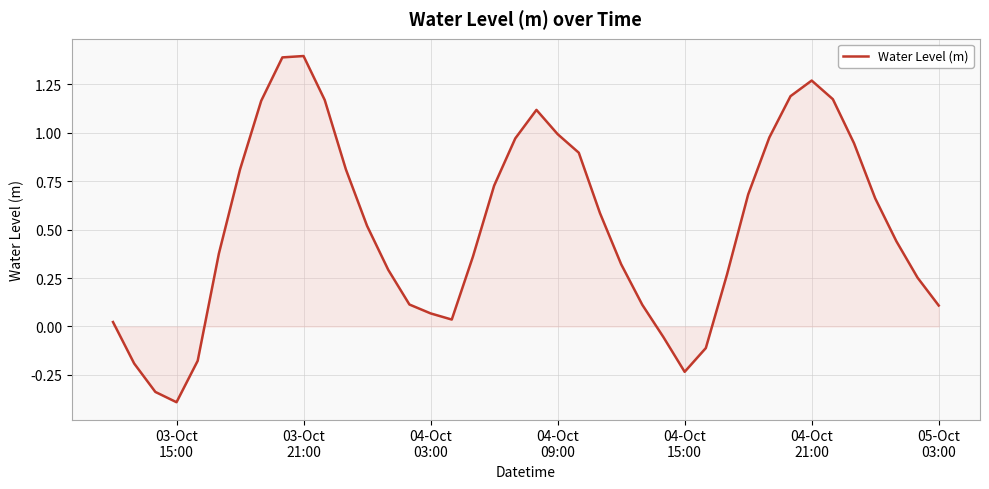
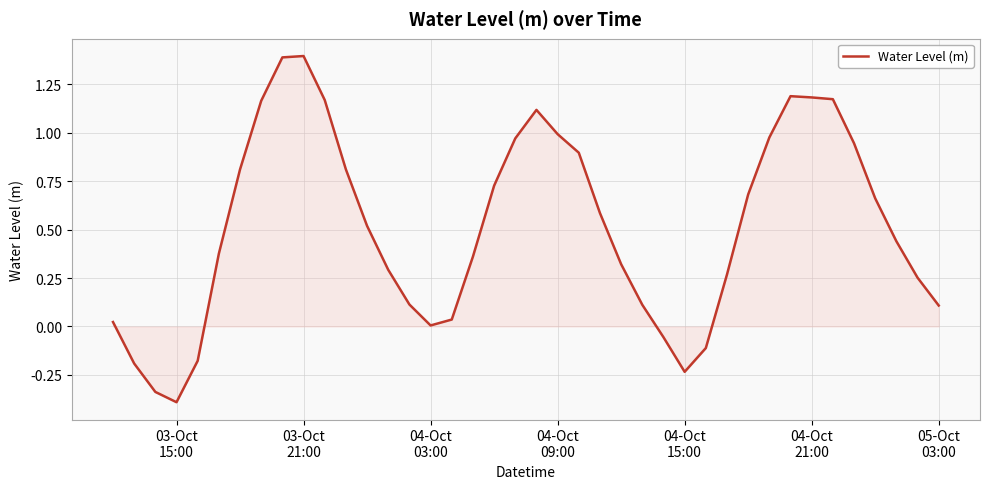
  {
    "Water Level (m)": {
      "03-Oct 15:00": -0.39,
-     "04-Oct 03:00": 0.07,
+     "04-Oct 03:00": 0.01,
      "04-Oct 15:00": -0.23,
-     "04-Oct 21:00": 1.27
+     "04-Oct 21:00": 1.18
    }
  }
